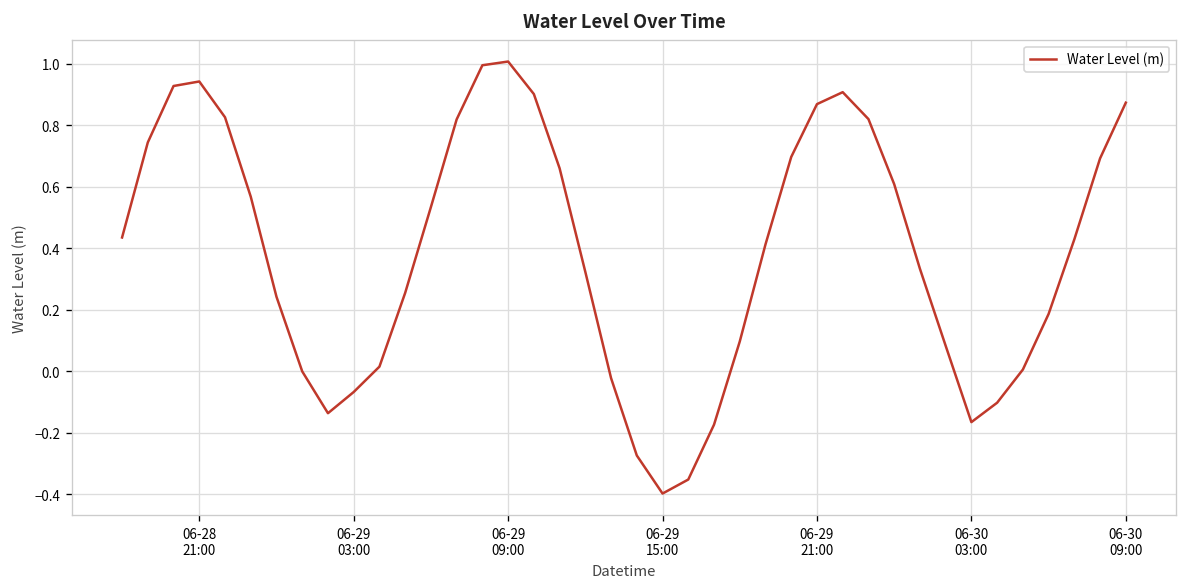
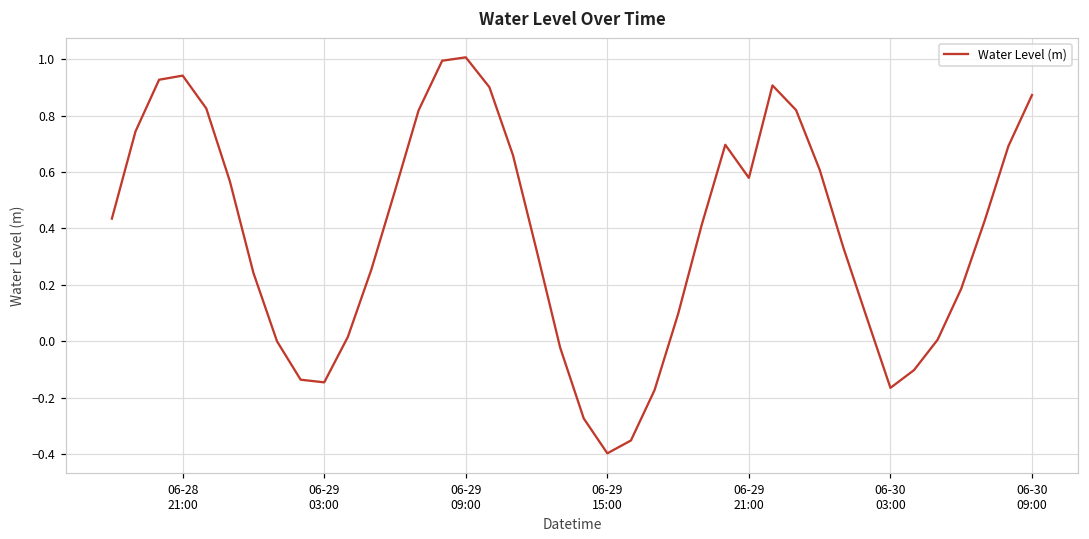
  {
    "06-28 21:00": 0.94,
-   "06-29 03:00": -0.07,
+   "06-29 03:00": -0.15,
    "06-29 09:00": 1.01,
    "06-29 15:00": -0.40,
-   "06-29 21:00": 0.87,
+   "06-29 21:00": 0.58,
    "06-30 03:00": -0.17,
    "06-30 09:00": 0.87
  }
